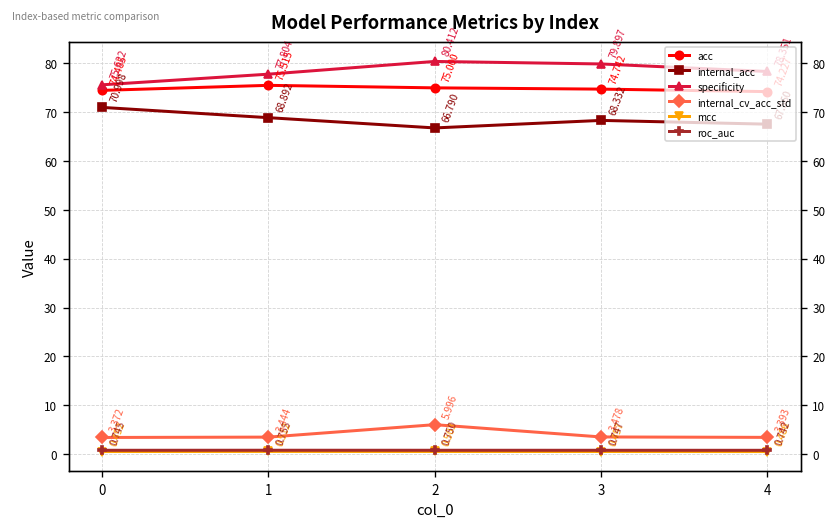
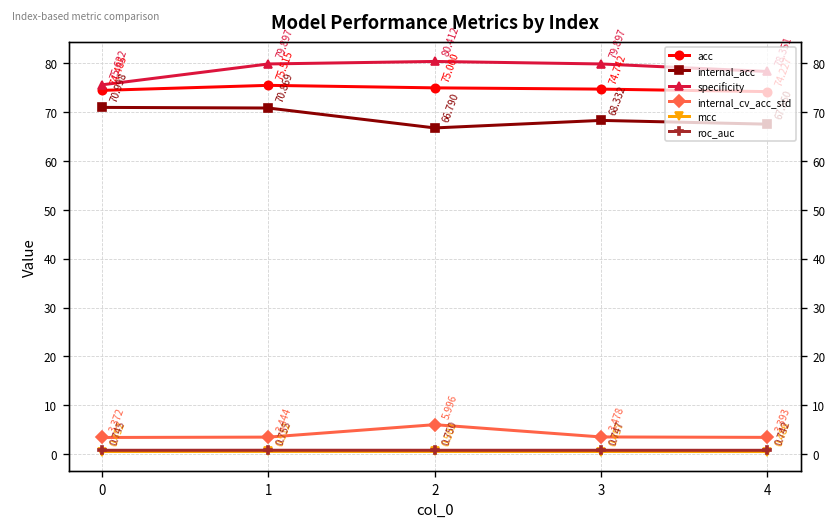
  {
    "internal_acc": {
-     "1": 68.892,
+     "1": 70.869,
      "2": 66.790,
      "3": 68.332
    },
    "specificity": {
-     "1": 77.804
+     "1": 79.897
    },
    "internal_cv_acc_std": {
      "2": 5.996
    }
  }
